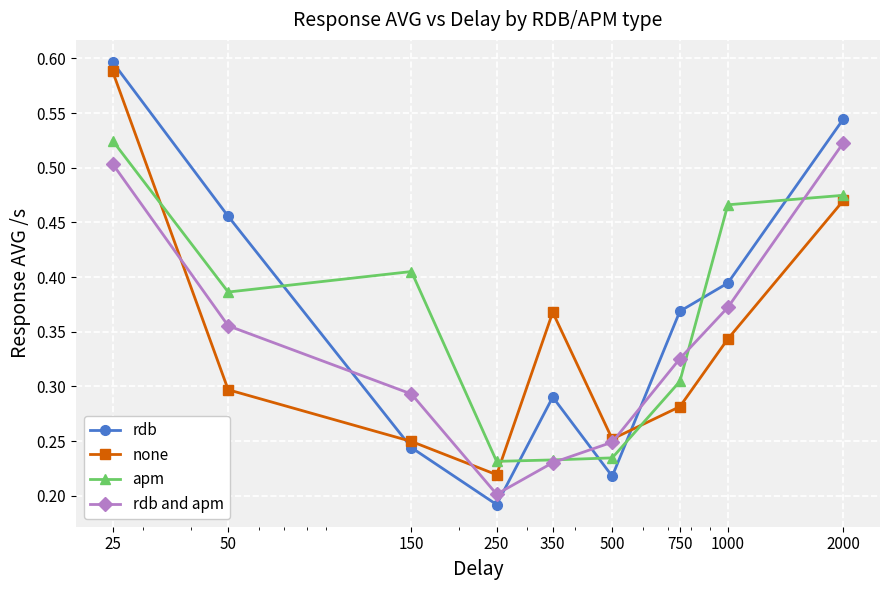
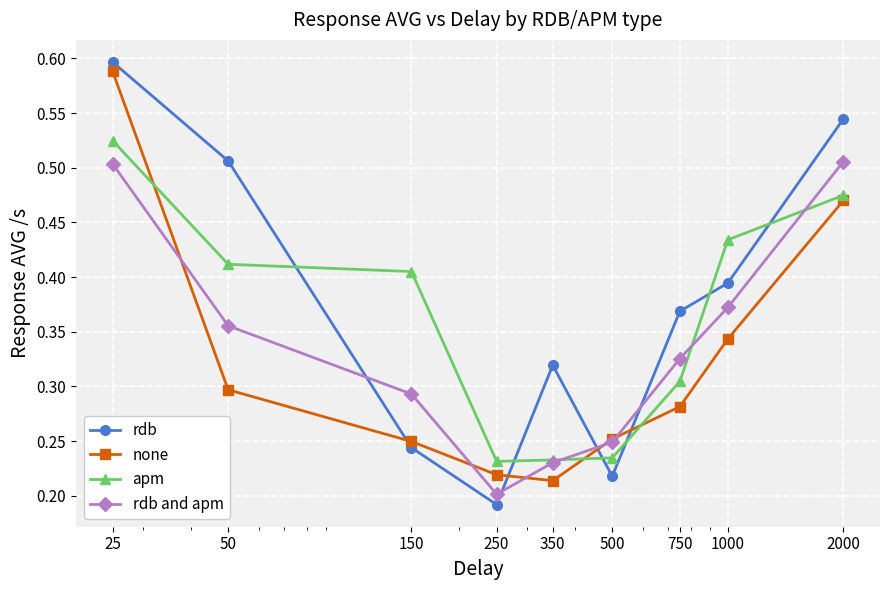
  {
    "rdb": {
      "25": 0.597,
-     "50": 0.456,
+     "50": 0.506,
      "150": 0.244,
      "250": 0.192,
-     "350": 0.290,
+     "350": 0.319,
      "500": 0.218,
      "750": 0.369,
      "1000": 0.394,
      "2000": 0.545
    },
    "none": {
      "25": 0.588,
      "50": 0.297,
      "150": 0.250,
      "250": 0.219,
-     "350": 0.368,
+     "350": 0.214,
      "500": 0.252,
      "750": 0.281,
      "1000": 0.343,
      "2000": 0.470
    },
    "apm": {
      "25": 0.525,
-     "50": 0.386,
+     "50": 0.412,
      "150": 0.405,
      "250": 0.231,
      "350": 0.233,
      "500": 0.235,
      "750": 0.305,
-     "1000": 0.466,
+     "1000": 0.434,
      "2000": 0.475
    },
    "rdb and apm": {
      "25": 0.504,
      "50": 0.355,
      "150": 0.293,
      "250": 0.201,
      "350": 0.230,
      "500": 0.249,
      "750": 0.325,
      "1000": 0.372,
-     "2000": 0.523
+     "2000": 0.506
    }
  }
